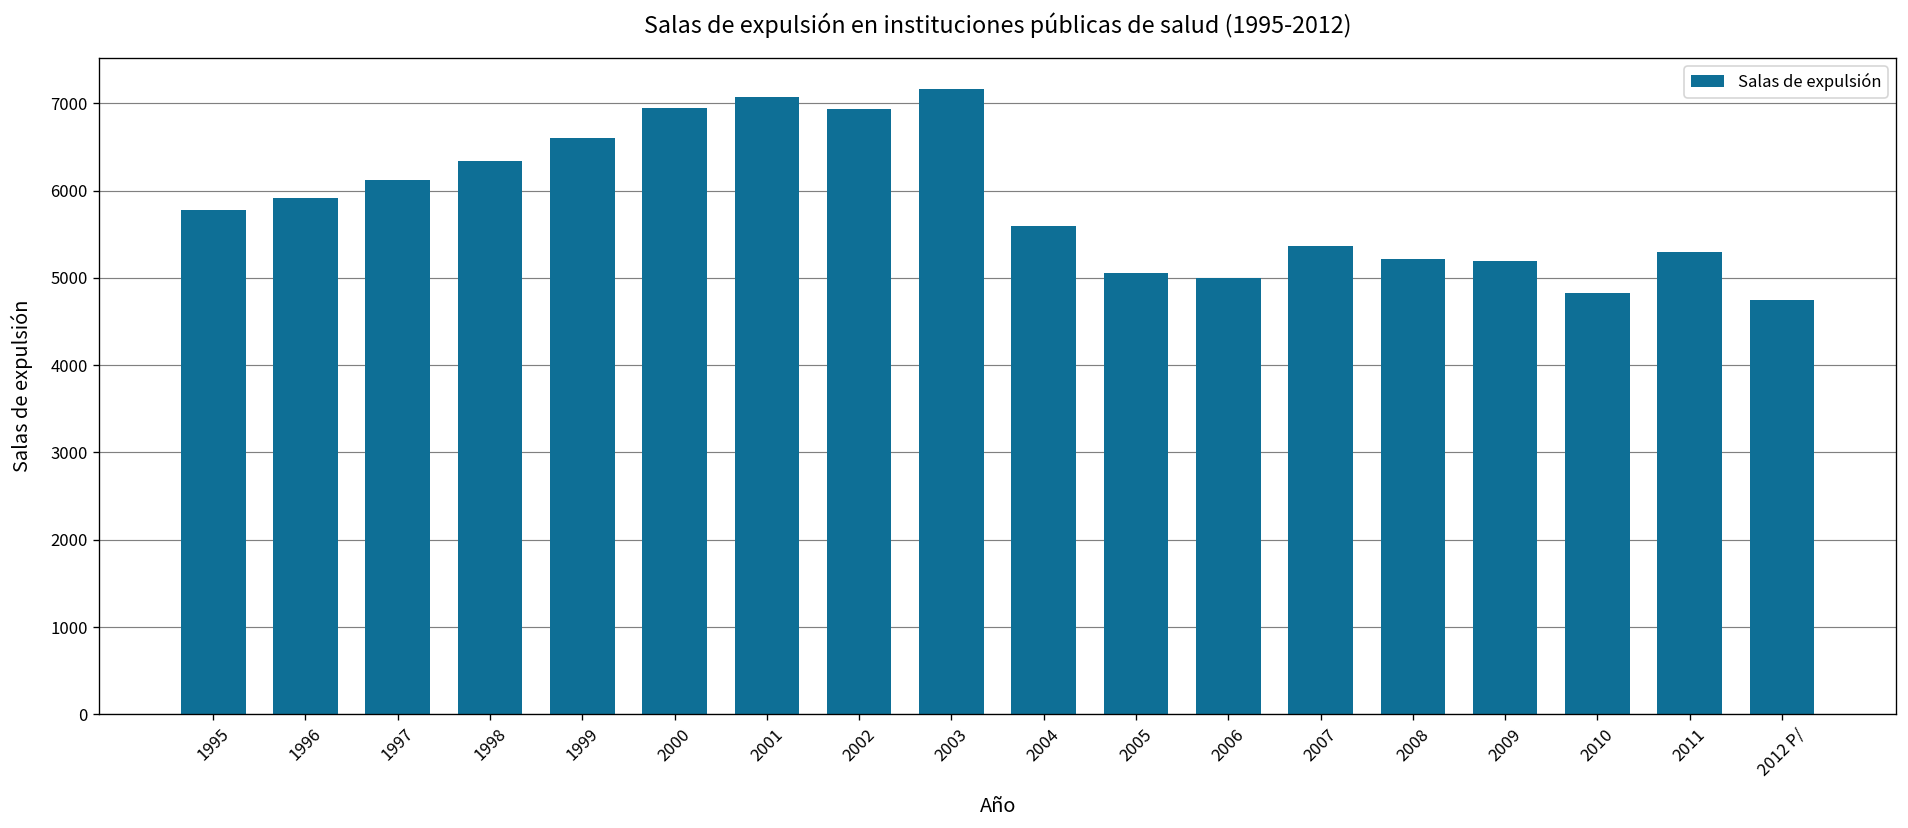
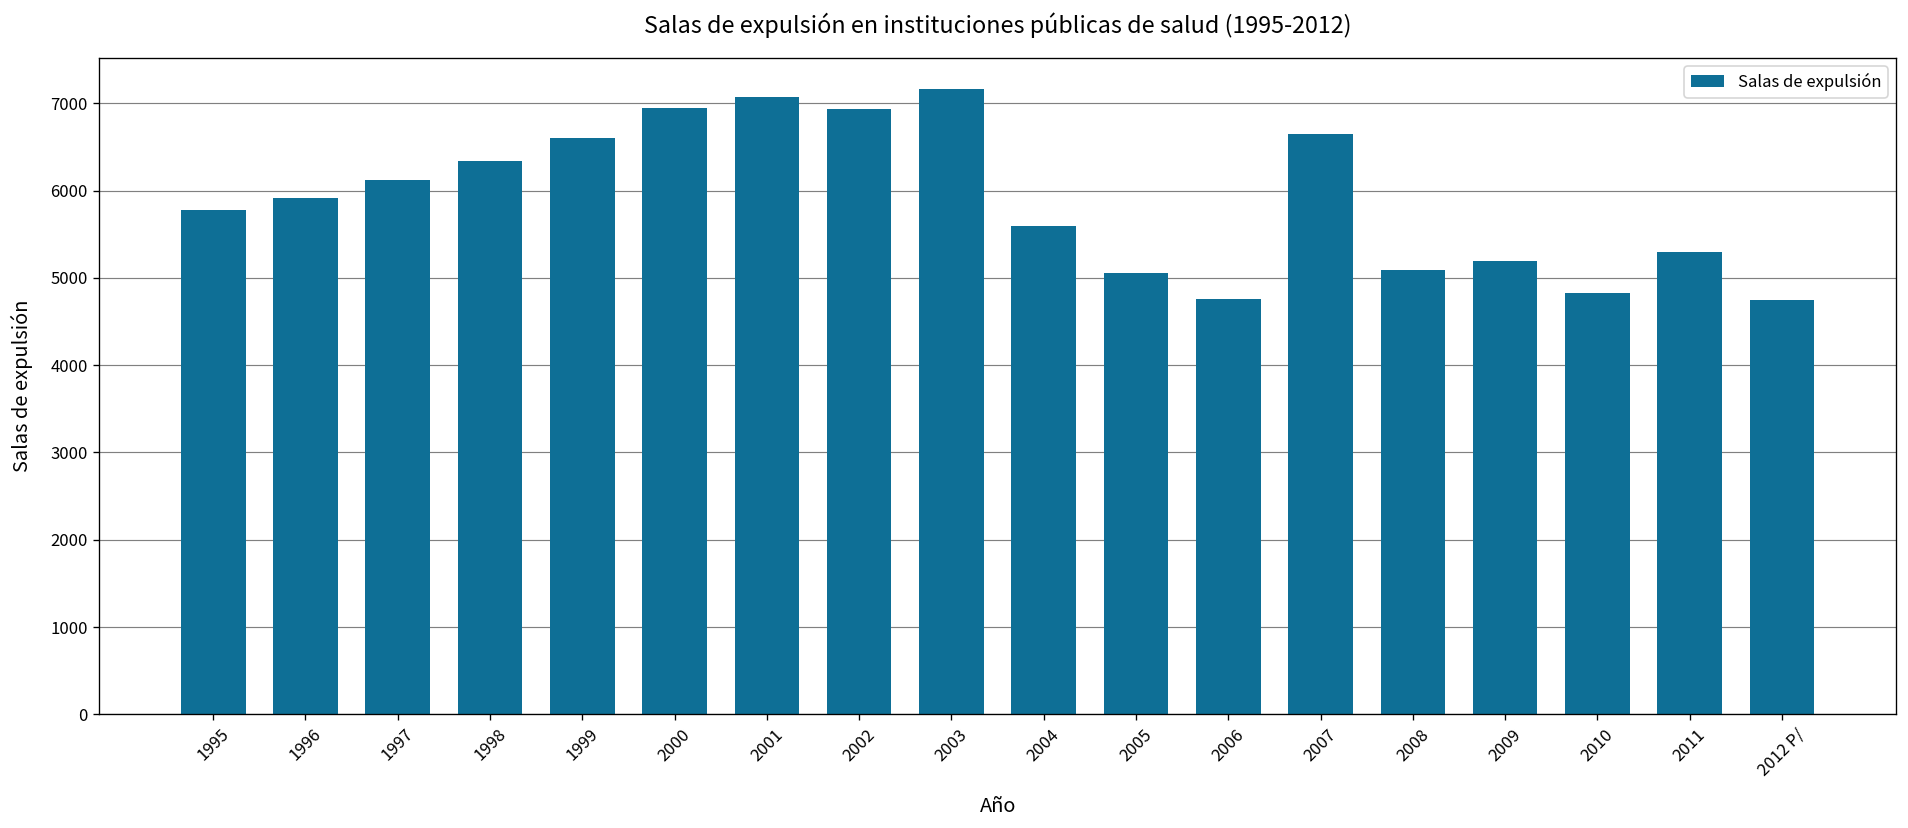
  {
    "1995": 5800,
    "1996": 5900,
    "1997": 6100,
    "1998": 6300,
    "1999": 6600,
    "2000": 6900,
    "2001": 7100,
    "2002": 6900,
    "2003": 7200,
    "2004": 5600,
    "2005": 5100,
-   "2006": 5000,
-   "2007": 5400,
-   "2008": 5200,
+   "2006": 4800,
+   "2007": 6700,
+   "2008": 5100,
    "2009": 5200,
    "2010": 4800,
    "2011": 5300,
    "2012 P/": 4700
  }
